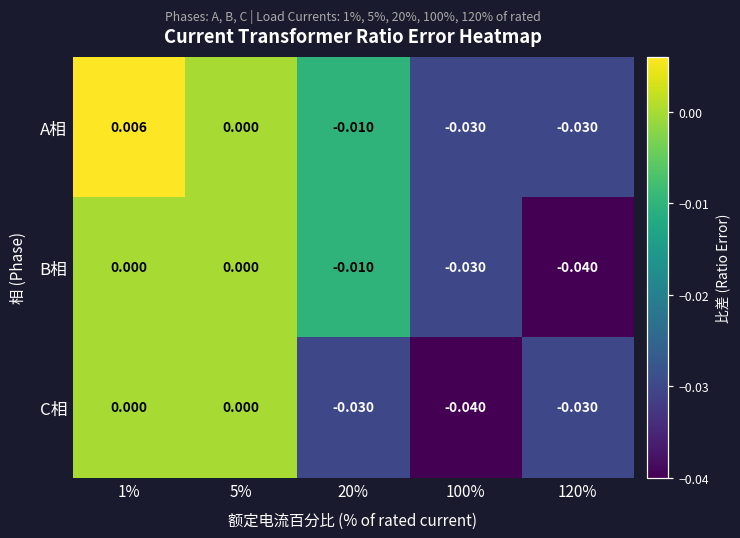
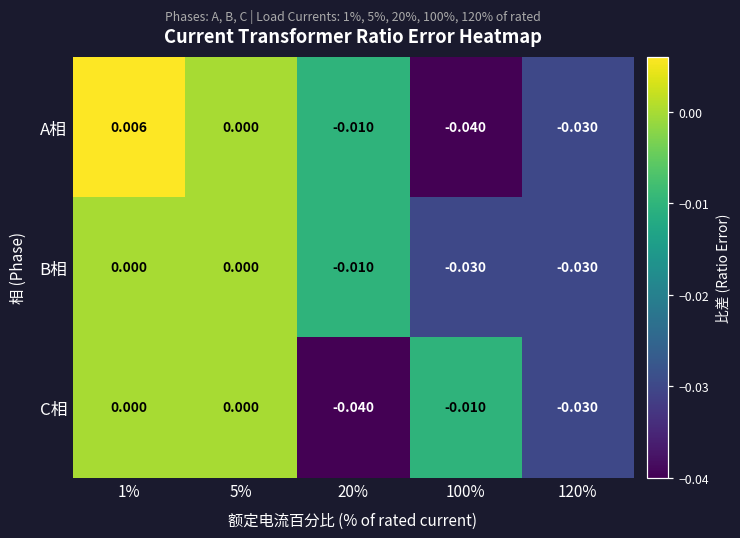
  {
    "A相": {
      "1%": 0.006,
      "5%": 0.000,
      "20%": -0.010,
-     "100%": -0.030,
+     "100%": -0.040,
      "120%": -0.030
    },
    "B相": {
      "1%": 0.000,
      "5%": 0.000,
      "20%": -0.010,
      "100%": -0.030,
-     "120%": -0.040
+     "120%": -0.030
    },
    "C相": {
      "1%": 0.000,
      "5%": 0.000,
-     "20%": -0.030,
-     "100%": -0.040,
+     "20%": -0.040,
+     "100%": -0.010,
      "120%": -0.030
    }
  }
